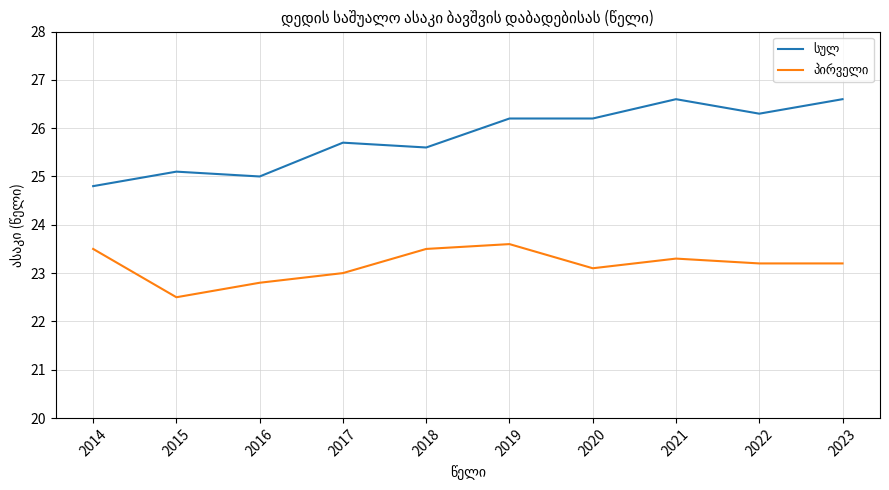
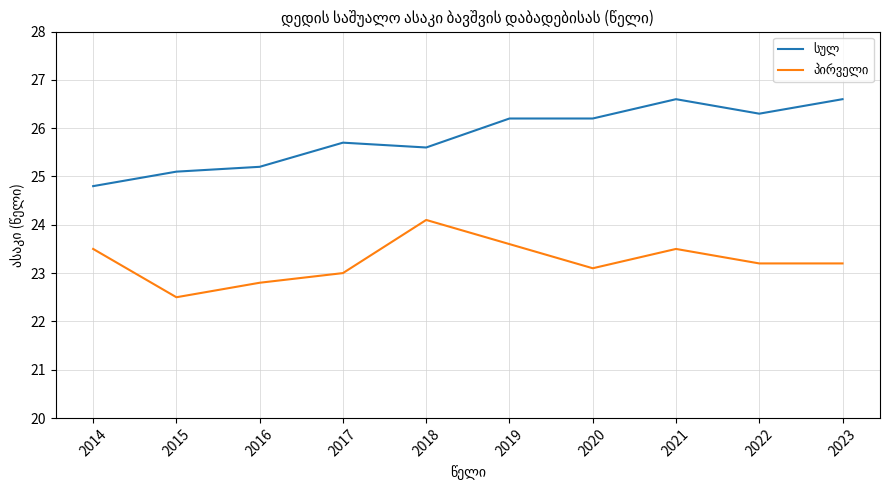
  {
    "სულ": {
      "2014": 24.8,
      "2015": 25.1,
-     "2016": 25.0,
+     "2016": 25.2,
      "2017": 25.7,
      "2018": 25.6,
      "2019": 26.2,
      "2020": 26.2,
      "2021": 26.6,
      "2022": 26.3,
      "2023": 26.6
    },
    "პირველი": {
      "2014": 23.5,
      "2015": 22.5,
      "2016": 22.8,
      "2017": 23.0,
-     "2018": 23.5,
+     "2018": 24.1,
      "2019": 23.6,
      "2020": 23.1,
-     "2021": 23.3,
+     "2021": 23.5,
      "2022": 23.2,
      "2023": 23.2
    }
  }
